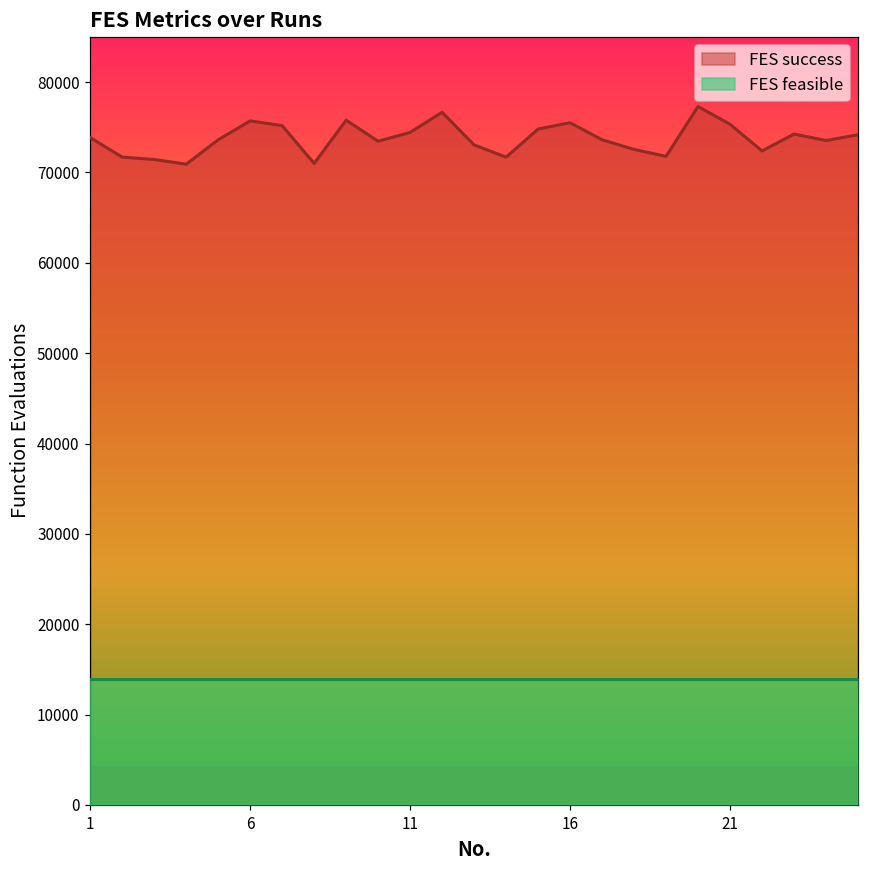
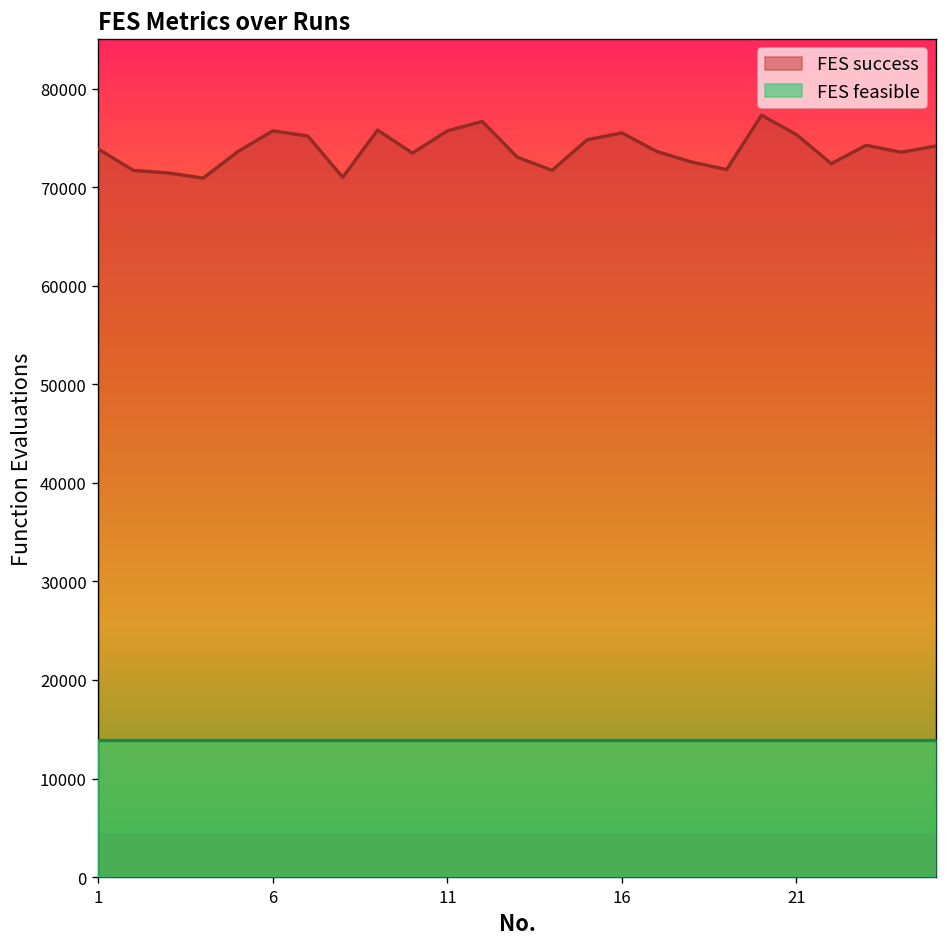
  {
    "FES success": {
      "1": 74000,
      "6": 76000,
-     "11": 74000,
+     "11": 76000,
      "16": 76000,
      "21": 75000
    },
    "FES feasible": {
      "1": 14000,
      "6": 14000,
      "11": 14000,
      "16": 14000,
      "21": 14000
    }
  }
